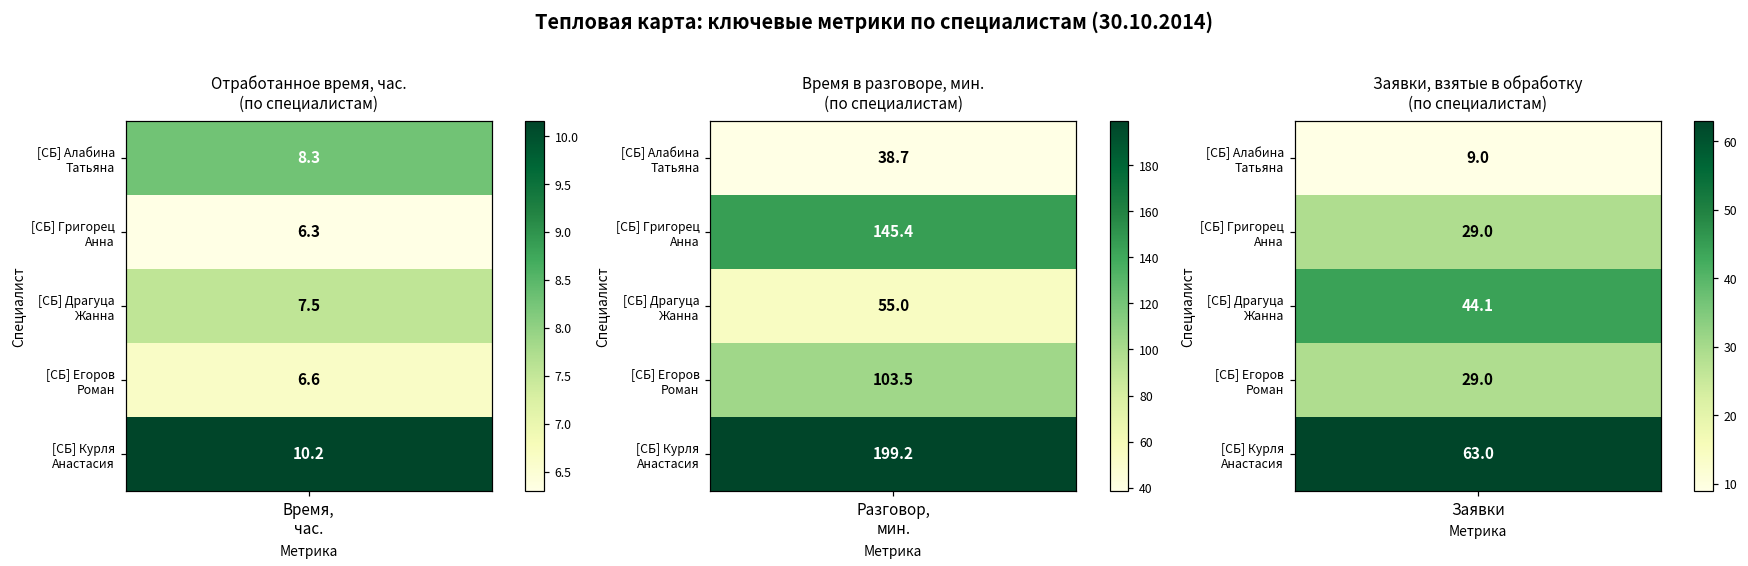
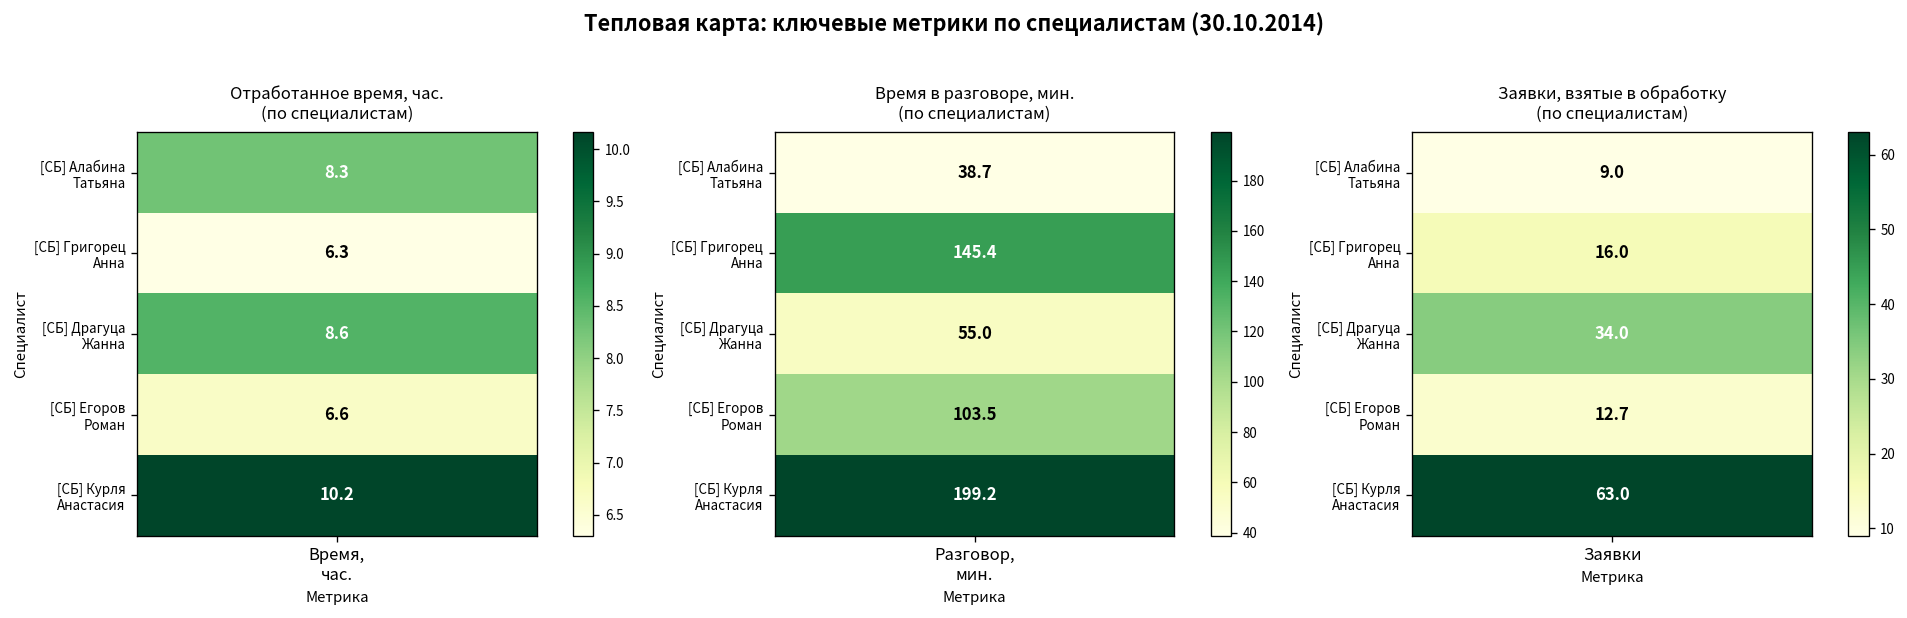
  {
    "Отработанное время, час. (по специалистам)": {
      "[СБ] Алабина Татьяна": {
        "Время, час.": 8.3
      },
      "[СБ] Григорец Анна": {
        "Время, час.": 6.3
      },
      "[СБ] Драгуца Жанна": {
-       "Время, час.": 7.5
+       "Время, час.": 8.6
      },
      "[СБ] Егоров Роман": {
        "Время, час.": 6.6
      },
      "[СБ] Курля Анастасия": {
        "Время, час.": 10.2
      }
    },
    "Время в разговоре, мин. (по специалистам)": {
      "[СБ] Алабина Татьяна": {
        "Разговор, мин.": 38.7
      },
      "[СБ] Григорец Анна": {
        "Разговор, мин.": 145.4
      },
      "[СБ] Драгуца Жанна": {
        "Разговор, мин.": 55.0
      },
      "[СБ] Егоров Роман": {
        "Разговор, мин.": 103.5
      },
      "[СБ] Курля Анастасия": {
        "Разговор, мин.": 199.2
      }
    },
    "Заявки, взятые в обработку (по специалистам)": {
      "[СБ] Алабина Татьяна": {
        "Заявки": 9.0
      },
      "[СБ] Григорец Анна": {
-       "Заявки": 29.0
+       "Заявки": 16.0
      },
      "[СБ] Драгуца Жанна": {
-       "Заявки": 44.1
+       "Заявки": 34.0
      },
      "[СБ] Егоров Роман": {
-       "Заявки": 29.0
+       "Заявки": 12.7
      },
      "[СБ] Курля Анастасия": {
        "Заявки": 63.0
      }
    }
  }
